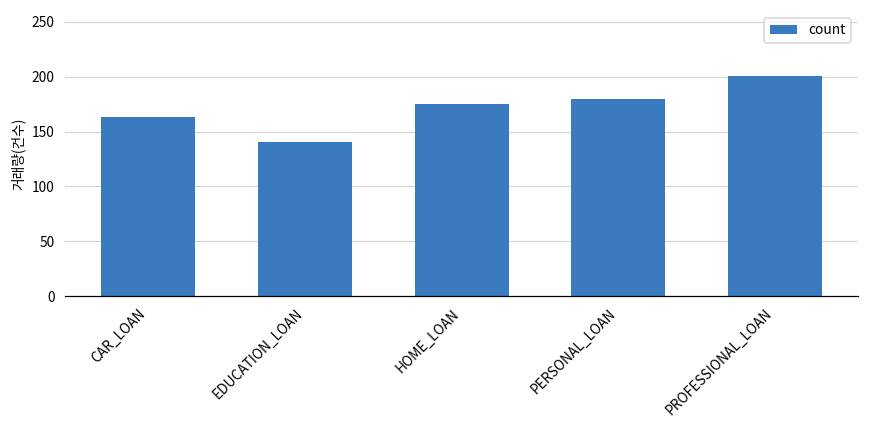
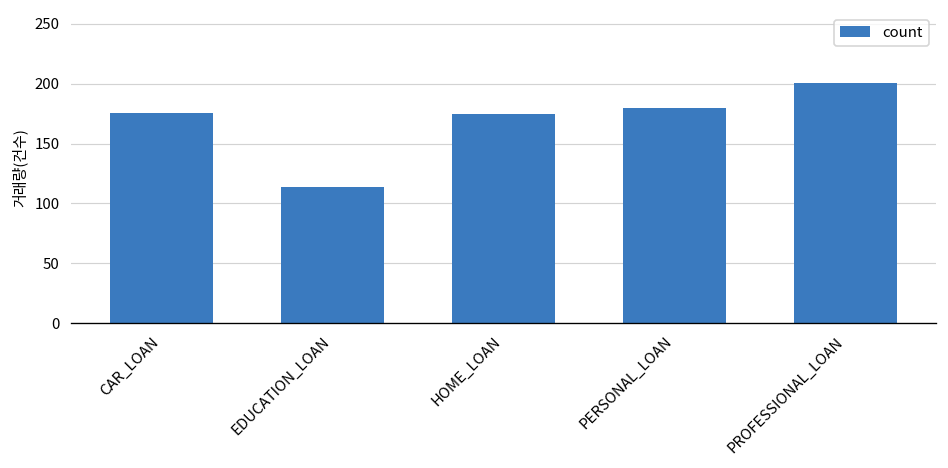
  {
-   "CAR_LOAN": 160,
-   "EDUCATION_LOAN": 140,
+   "CAR_LOAN": 180,
+   "EDUCATION_LOAN": 110,
    "HOME_LOAN": 180,
    "PERSONAL_LOAN": 180,
    "PROFESSIONAL_LOAN": 200
  }
